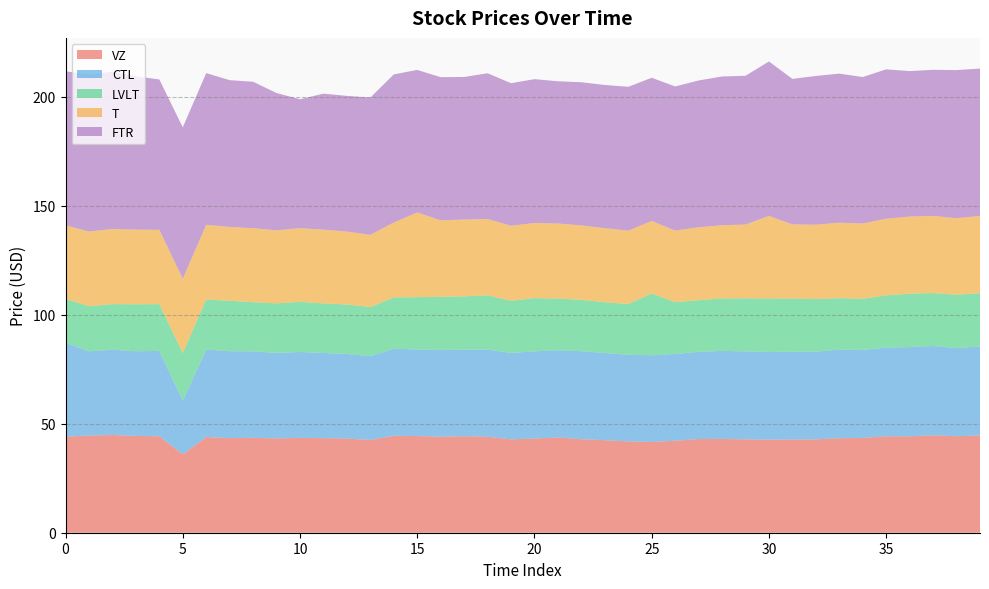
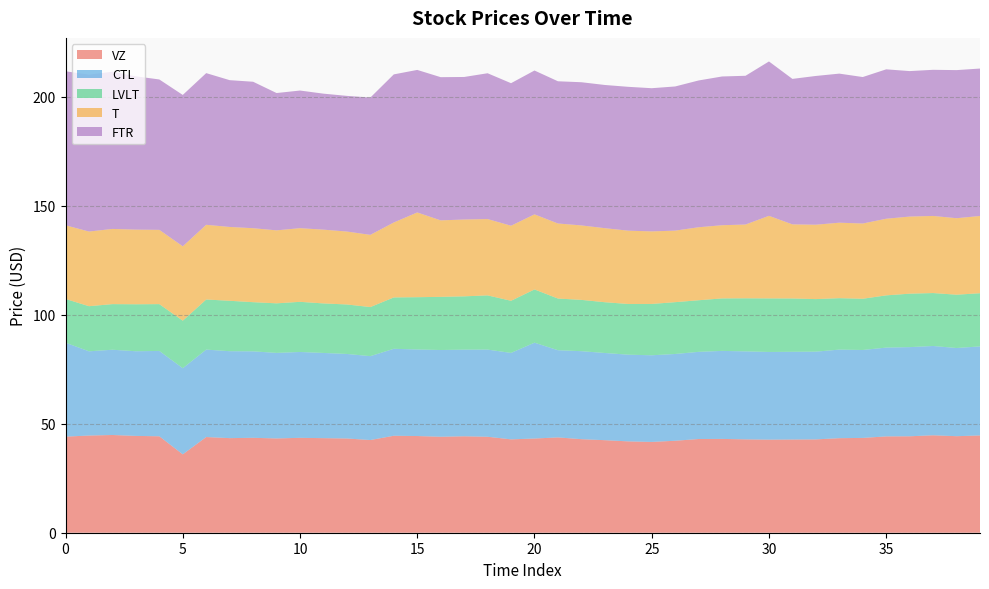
  {
    "VZ": {
      "0": 44,
      "5": 36,
      "10": 44,
      "15": 44,
      "20": 43,
      "25": 42,
      "30": 43,
      "35": 44
    },
    "CTL": {
      "0": 43,
-     "5": 25,
+     "5": 40,
      "10": 39,
      "15": 40,
-     "20": 40,
+     "20": 44,
      "25": 40,
      "30": 40,
      "35": 41
    },
    "LVLT": {
      "0": 20,
      "5": 22,
      "10": 23,
      "15": 24,
      "20": 24,
-     "25": 28,
+     "25": 24,
      "30": 25,
      "35": 24
    },
    "T": {
      "0": 34,
      "5": 34,
      "10": 34,
      "15": 39,
      "20": 34,
      "25": 33,
      "30": 38,
      "35": 35
    },
    "FTR": {
      "0": 71,
      "5": 69,
-     "10": 59,
+     "10": 63,
      "15": 65,
      "20": 66,
      "25": 66,
      "30": 71,
      "35": 69
    }
  }
